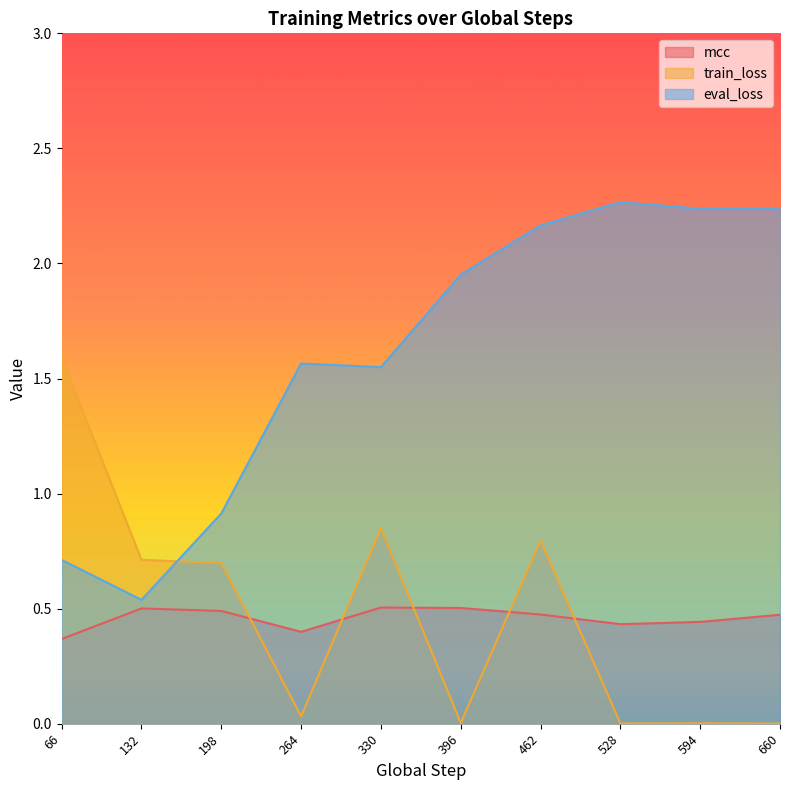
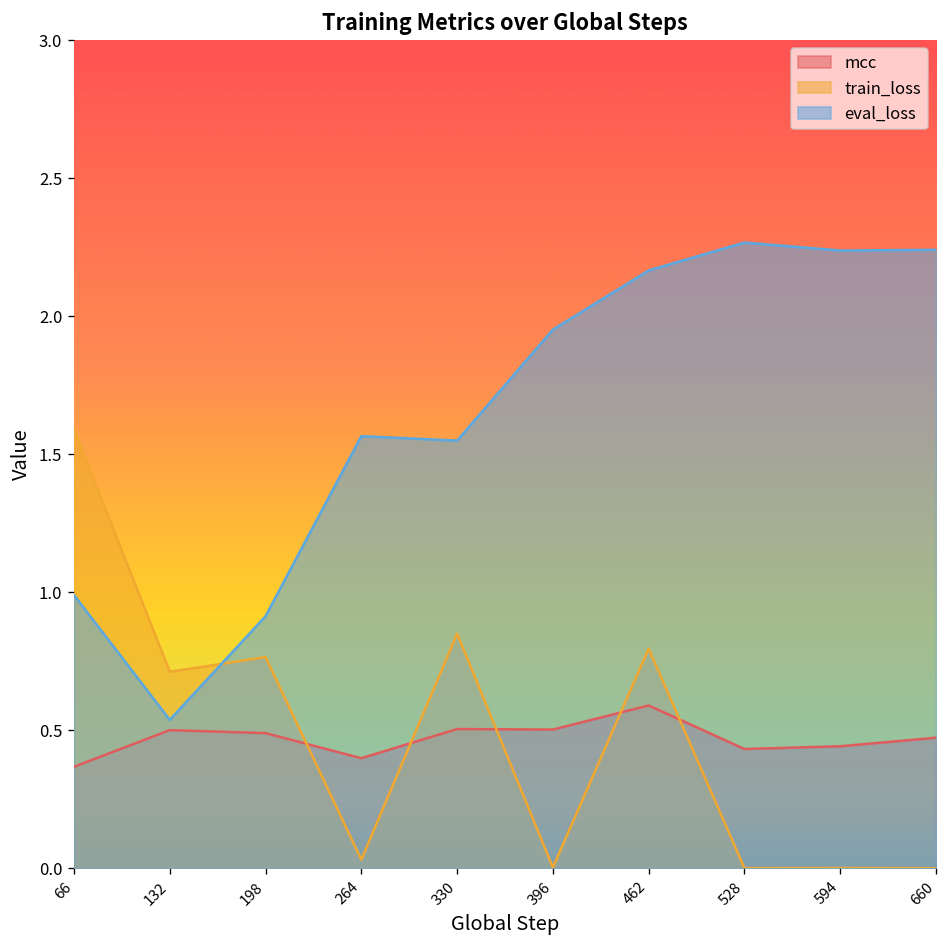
  {
    "mcc": {
      "66": 0.37,
      "132": 0.50,
      "198": 0.49,
      "264": 0.40,
      "330": 0.50,
      "396": 0.50,
-     "462": 0.47,
+     "462": 0.59,
      "528": 0.43,
      "594": 0.44,
      "660": 0.47
    },
    "train_loss": {
      "66": 1.59,
      "132": 0.71,
-     "198": 0.70,
+     "198": 0.77,
      "264": 0.03,
      "330": 0.85,
      "396": 0.00,
      "462": 0.80,
      "528": 0.00,
      "594": 0.00,
      "660": 0.00
    },
    "eval_loss": {
-     "66": 0.71,
+     "66": 0.99,
      "132": 0.54,
      "198": 0.91,
      "264": 1.57,
      "330": 1.55,
      "396": 1.95,
      "462": 2.17,
      "528": 2.27,
      "594": 2.24,
      "660": 2.24
    }
  }
